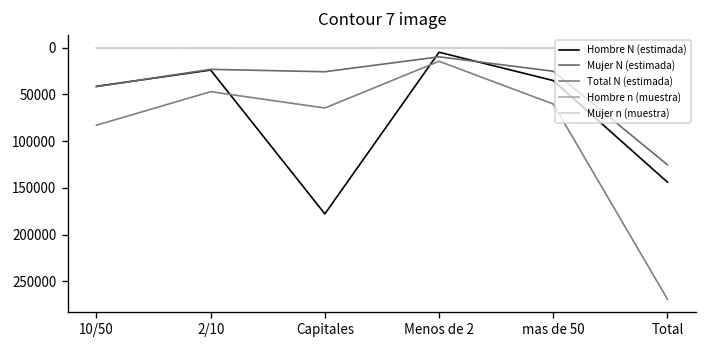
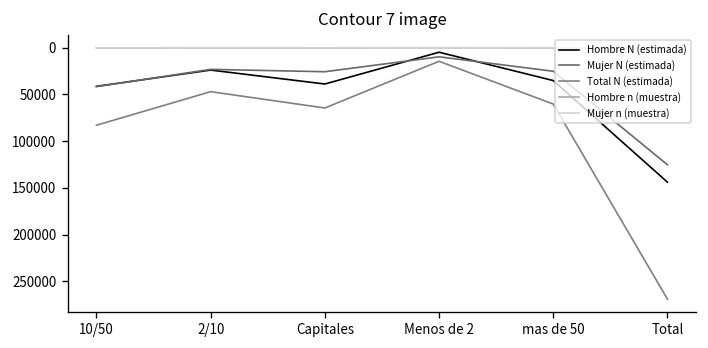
  {
    "Hombre N (estimada)": {
-     "Capitales": 180000,
+     "Capitales": 40000,
      "Menos de 2": 0,
      "mas de 50": 40000,
      "Total": 140000
    },
    "Mujer n (muestra)": {
      "10/50": 0,
      "2/10": 0,
      "Capitales": 0,
      "Menos de 2": 0,
      "mas de 50": 0
    }
  }
